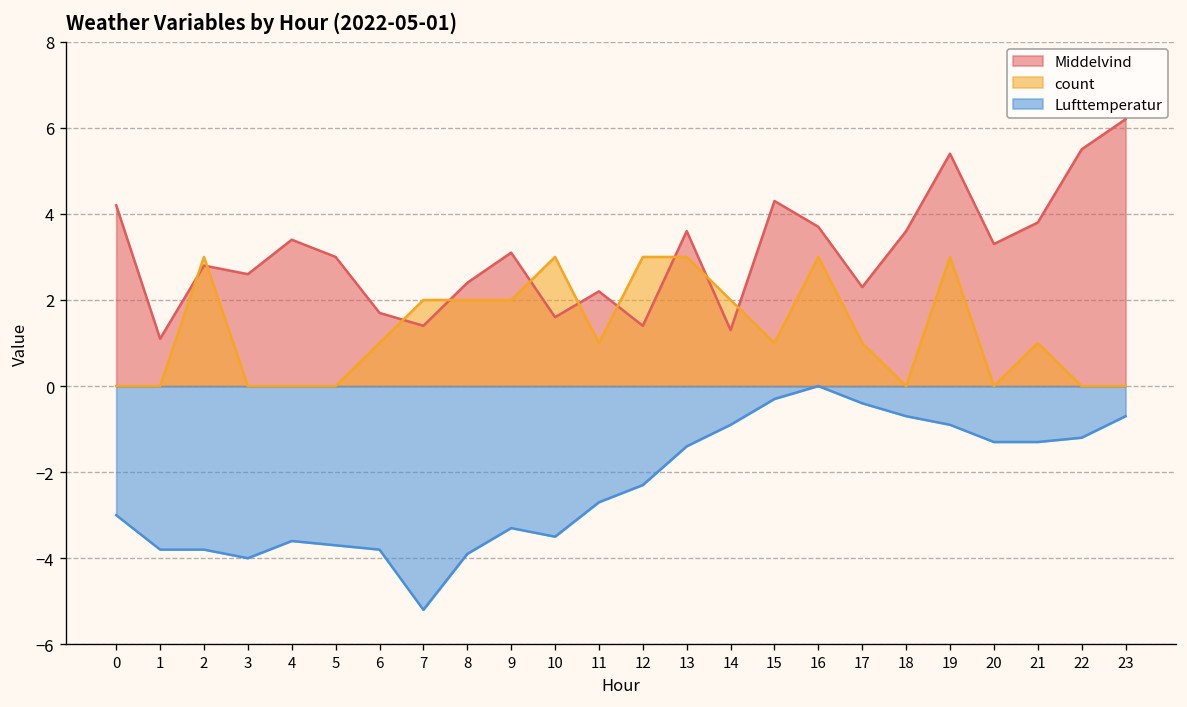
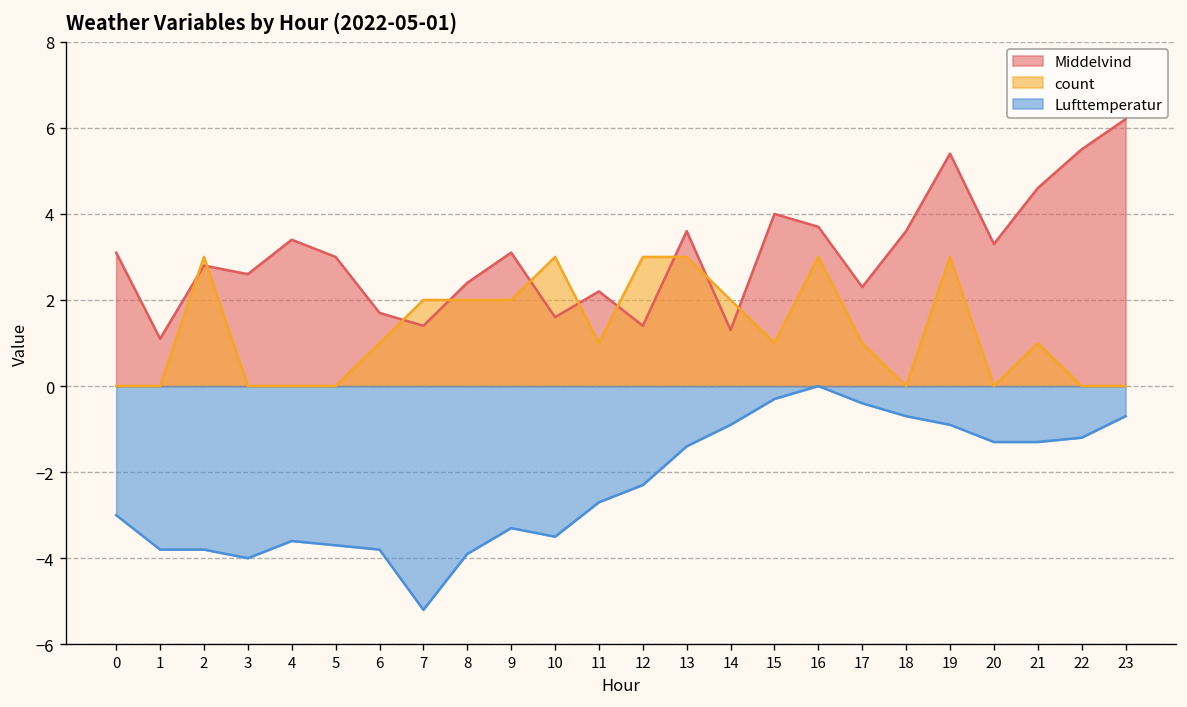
  {
    "Middelvind": {
-     "0": 4.2,
+     "0": 3.1,
      "1": 1.1,
      "2": 2.8,
      "3": 2.6,
      "4": 3.4,
      "5": 3.0,
      "6": 1.7,
      "7": 1.4,
      "8": 2.4,
      "9": 3.1,
      "10": 1.6,
      "11": 2.2,
      "12": 1.4,
      "13": 3.6,
      "14": 1.3,
-     "15": 4.3,
+     "15": 4.0,
      "16": 3.7,
      "17": 2.3,
      "18": 3.6,
      "19": 5.4,
      "20": 3.3,
-     "21": 3.8,
+     "21": 4.6,
      "22": 5.5
    },
    "count": {
      "2": 3.0,
      "6": 1.0,
      "7": 2.0,
      "8": 2.0,
      "9": 2.0,
      "10": 3.0,
      "11": 1.0,
      "12": 3.0,
      "13": 3.0,
      "14": 2.0,
      "15": 1.0,
      "16": 3.0,
      "17": 1.0,
      "19": 3.0,
      "21": 1.0
    }
  }
